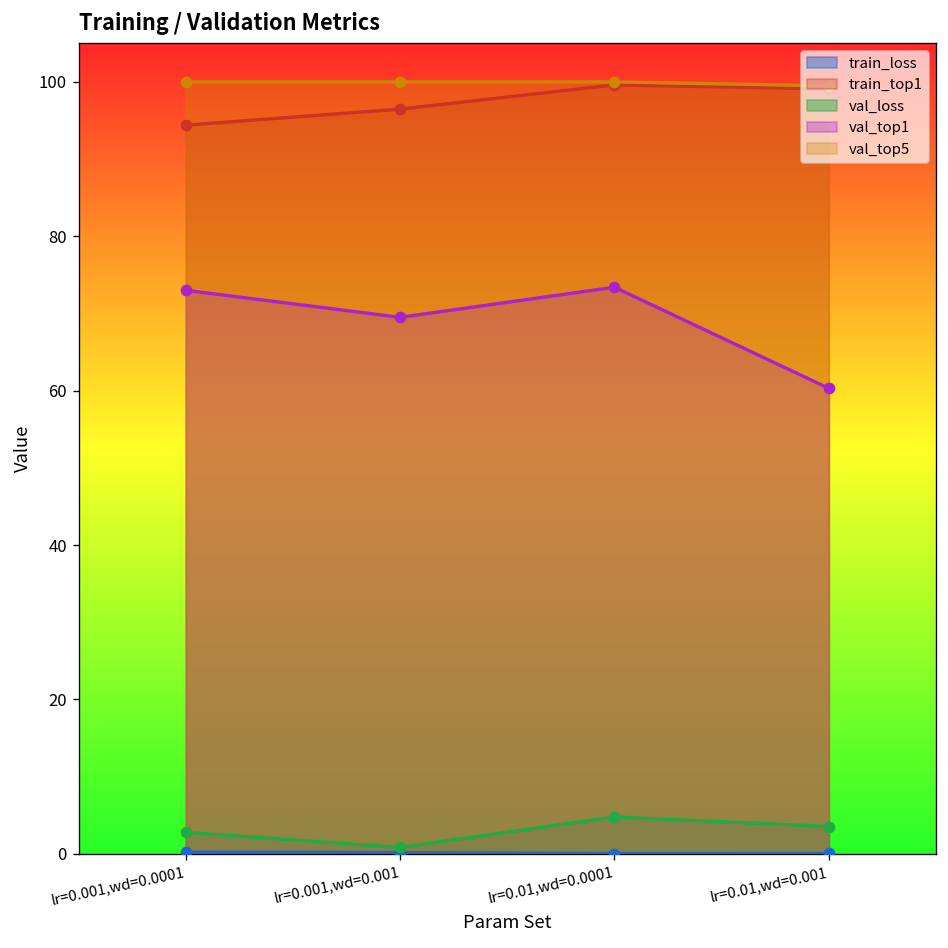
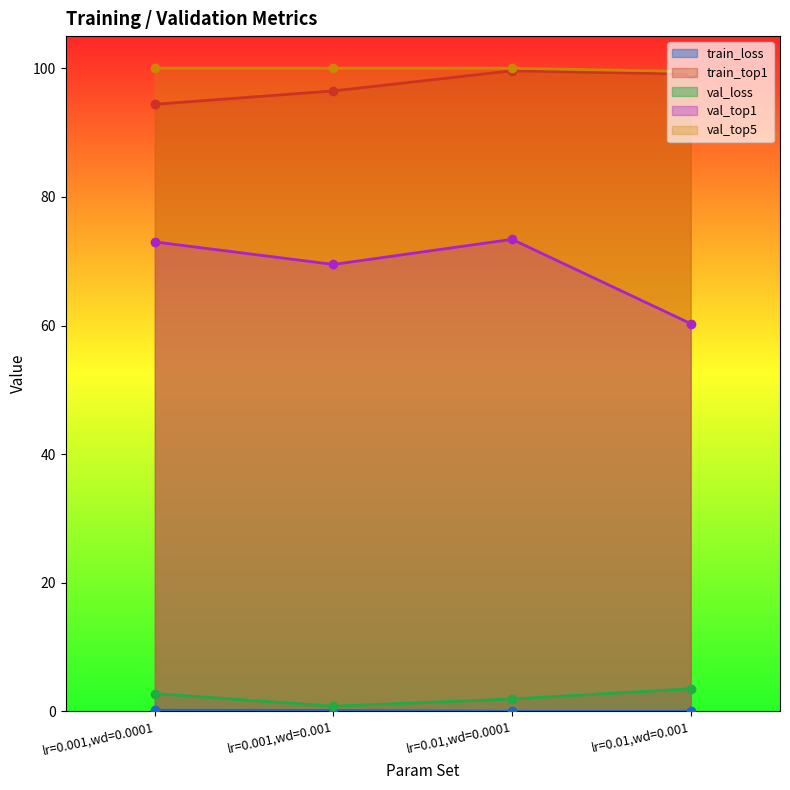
  {
    "train_loss": {
      "lr=0.001,wd=0.0001": 0,
      "lr=0.001,wd=0.001": 0,
      "lr=0.01,wd=0.0001": 0,
      "lr=0.01,wd=0.001": 0
    },
    "val_loss": {
      "lr=0.001,wd=0.0001": 3,
      "lr=0.001,wd=0.001": 1,
-     "lr=0.01,wd=0.0001": 5,
+     "lr=0.01,wd=0.0001": 2,
      "lr=0.01,wd=0.001": 4
    },
    "val_top1": {
      "lr=0.001,wd=0.0001": 73,
      "lr=0.001,wd=0.001": 70,
      "lr=0.01,wd=0.0001": 73,
      "lr=0.01,wd=0.001": 60
    }
  }
